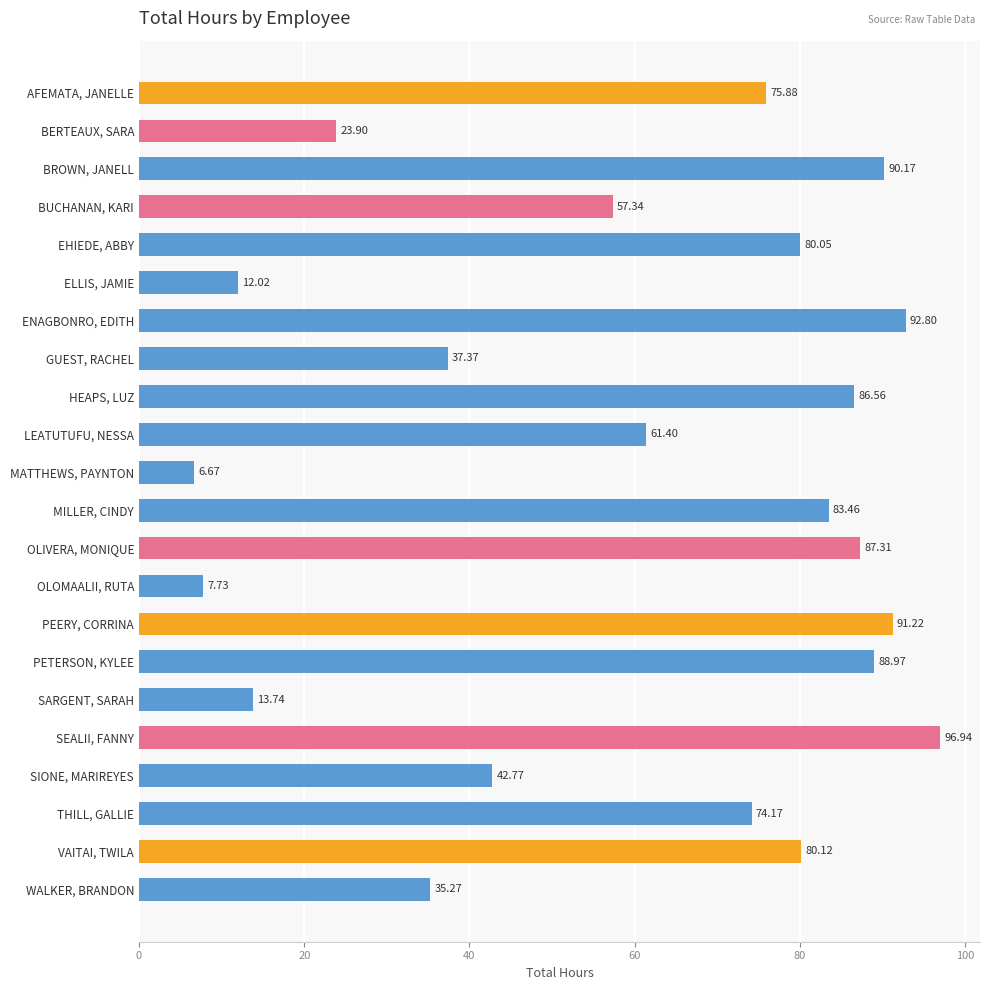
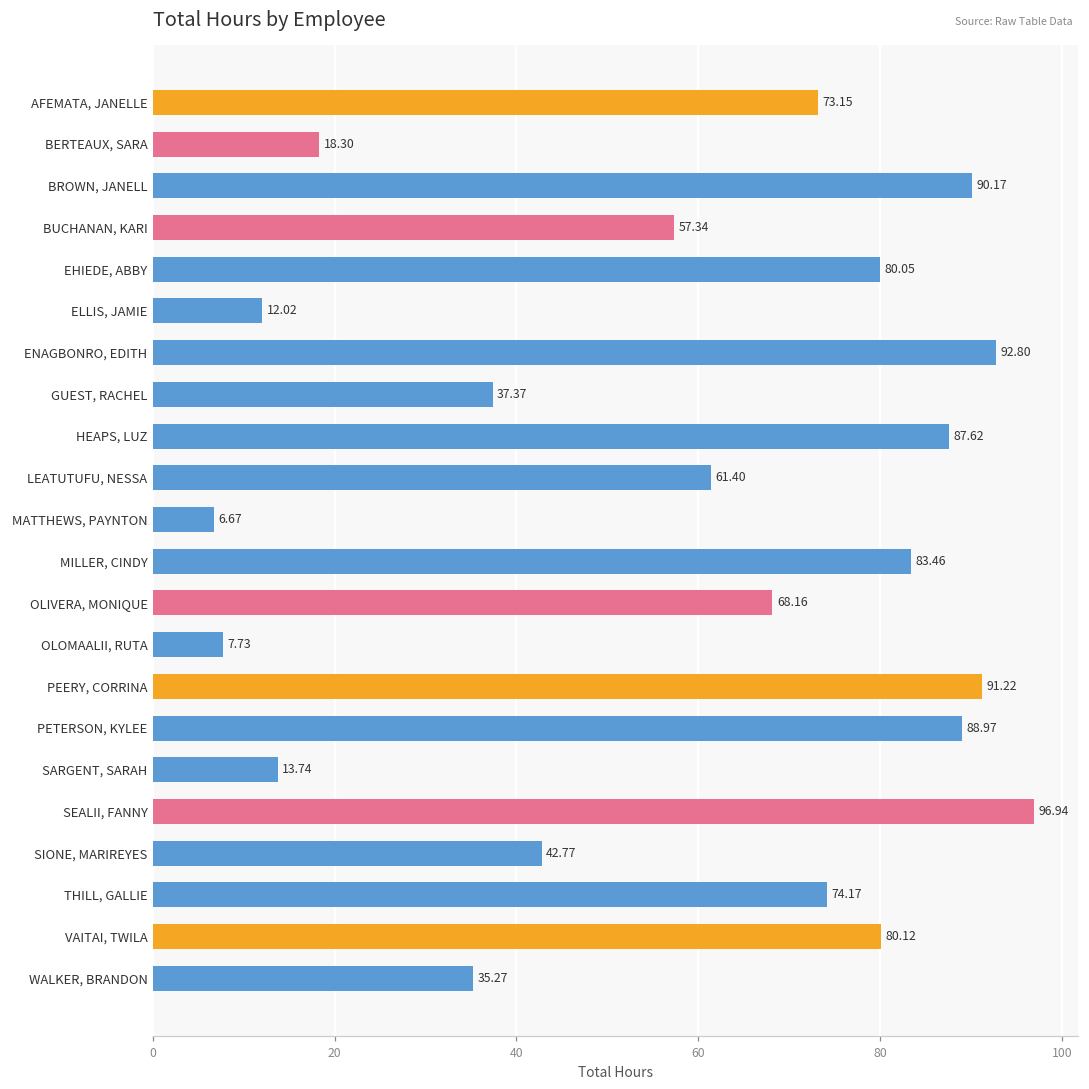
  {
-   "AFEMATA, JANELLE": 75.88,
-   "BERTEAUX, SARA": 23.90,
+   "AFEMATA, JANELLE": 73.15,
+   "BERTEAUX, SARA": 18.30,
    "BROWN, JANELL": 90.17,
    "BUCHANAN, KARI": 57.34,
    "EHIEDE, ABBY": 80.05,
    "ELLIS, JAMIE": 12.02,
    "ENAGBONRO, EDITH": 92.80,
    "GUEST, RACHEL": 37.37,
-   "HEAPS, LUZ": 86.56,
+   "HEAPS, LUZ": 87.62,
    "LEATUTUFU, NESSA": 61.40,
    "MATTHEWS, PAYNTON": 6.67,
    "MILLER, CINDY": 83.46,
-   "OLIVERA, MONIQUE": 87.31,
+   "OLIVERA, MONIQUE": 68.16,
    "OLOMAALII, RUTA": 7.73,
    "PEERY, CORRINA": 91.22,
    "PETERSON, KYLEE": 88.97,
    "SARGENT, SARAH": 13.74,
    "SEALII, FANNY": 96.94,
    "SIONE, MARIREYES": 42.77,
    "THILL, GALLIE": 74.17,
    "VAITAI, TWILA": 80.12,
    "WALKER, BRANDON": 35.27
  }
